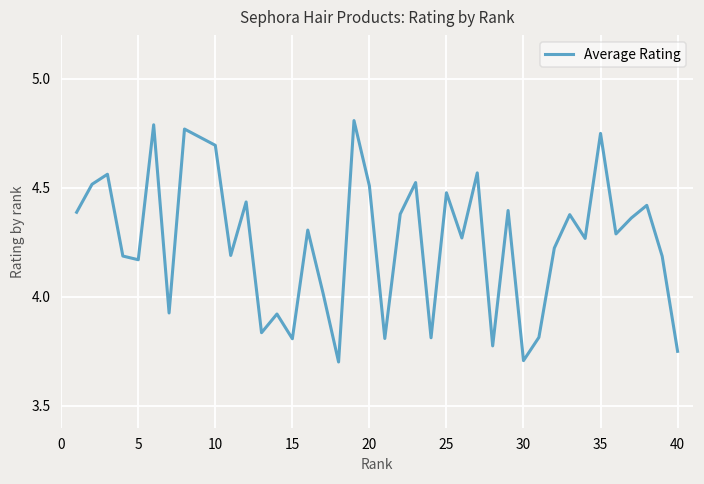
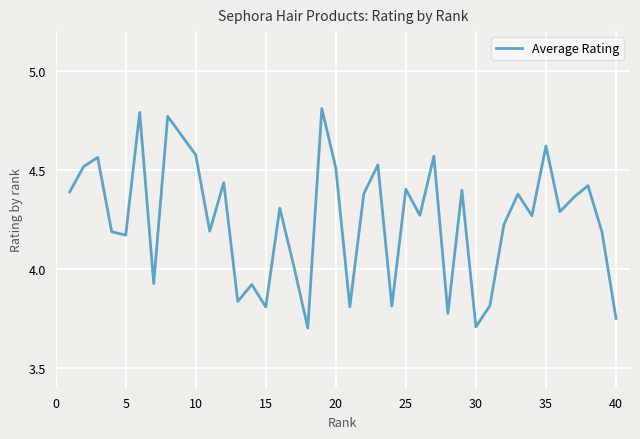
  {
    "5": 4.17,
-   "10": 4.70,
+   "10": 4.57,
    "15": 3.81,
    "20": 4.51,
-   "25": 4.48,
+   "25": 4.40,
    "30": 3.71,
-   "35": 4.75,
+   "35": 4.62,
    "40": 3.75
  }
